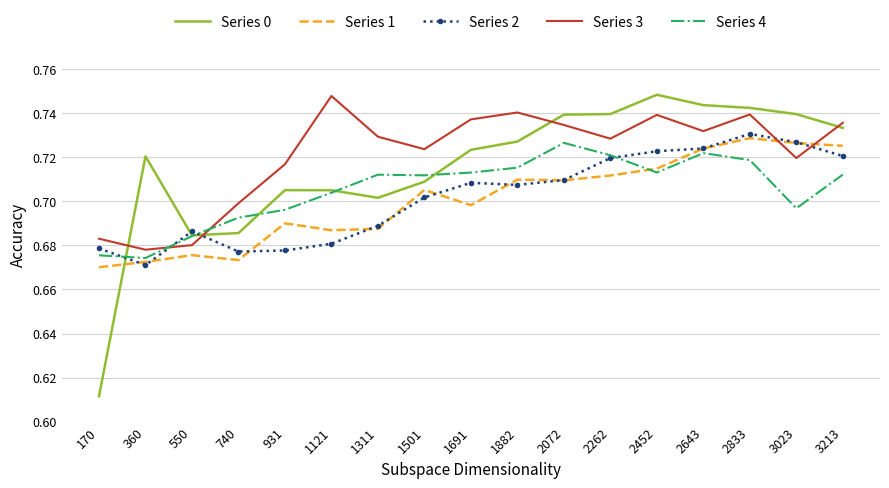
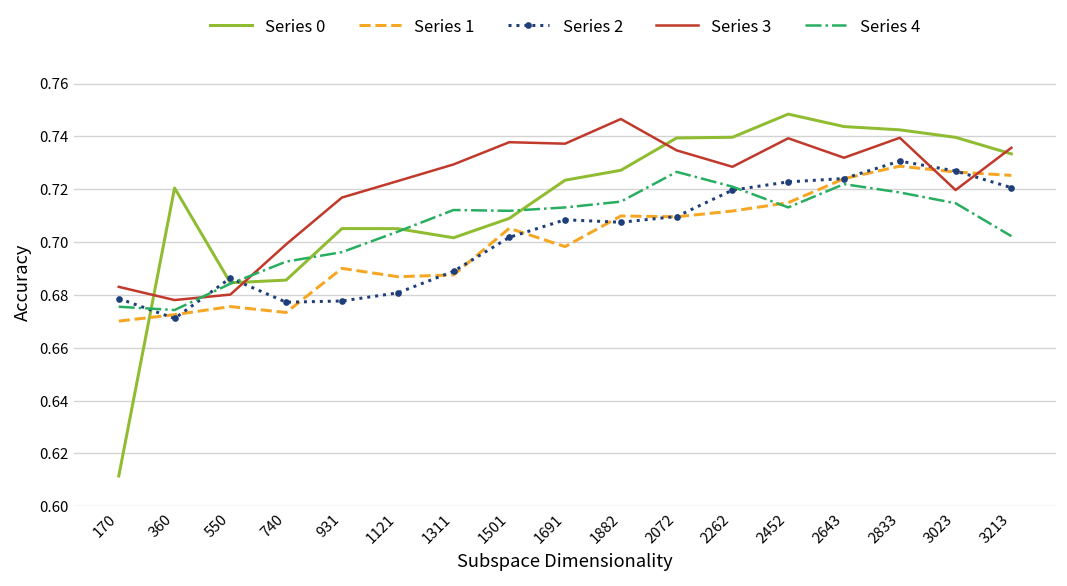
  {
    "Series 0": {
      "170": 0.611,
      "360": 0.720,
      "740": 0.686,
      "931": 0.705,
      "1311": 0.702,
      "1501": 0.709,
      "1691": 0.723,
      "1882": 0.727,
      "2072": 0.739,
      "2262": 0.740,
      "2452": 0.748,
      "2643": 0.744,
      "2833": 0.742,
      "3023": 0.740,
      "3213": 0.733
    },
    "Series 1": {
      "170": 0.670,
      "360": 0.673,
      "550": 0.676,
      "740": 0.673,
      "931": 0.690,
      "1121": 0.687,
      "1311": 0.688,
      "1501": 0.705,
      "1691": 0.698,
      "1882": 0.710,
      "2262": 0.712,
      "2452": 0.715,
      "2833": 0.729,
      "3213": 0.725
    },
    "Series 2": {
      "170": 0.679,
      "360": 0.671,
      "550": 0.686,
      "740": 0.677,
      "931": 0.678,
      "1121": 0.681,
      "1311": 0.689,
      "1501": 0.702,
      "1691": 0.708,
      "1882": 0.707,
      "2262": 0.720,
      "2452": 0.723,
      "2833": 0.731,
      "3213": 0.721
    },
    "Series 3": {
      "170": 0.683,
      "360": 0.678,
      "550": 0.680,
      "740": 0.699,
      "931": 0.717,
-     "1121": 0.748,
+     "1121": 0.723,
      "1311": 0.729,
-     "1501": 0.724,
+     "1501": 0.738,
      "1691": 0.737,
-     "1882": 0.740,
+     "1882": 0.747,
      "2072": 0.735,
      "2262": 0.728,
      "2452": 0.739,
      "2643": 0.732,
      "2833": 0.739,
      "3023": 0.720,
      "3213": 0.736
    },
    "Series 4": {
      "170": 0.676,
      "360": 0.674,
      "740": 0.693,
      "931": 0.696,
      "1311": 0.712,
      "1501": 0.712,
      "1691": 0.713,
      "1882": 0.715,
      "2072": 0.727,
      "2262": 0.721,
      "2452": 0.713,
      "2643": 0.722,
      "2833": 0.719,
-     "3023": 0.697,
-     "3213": 0.712
+     "3023": 0.715,
+     "3213": 0.702
    }
  }
